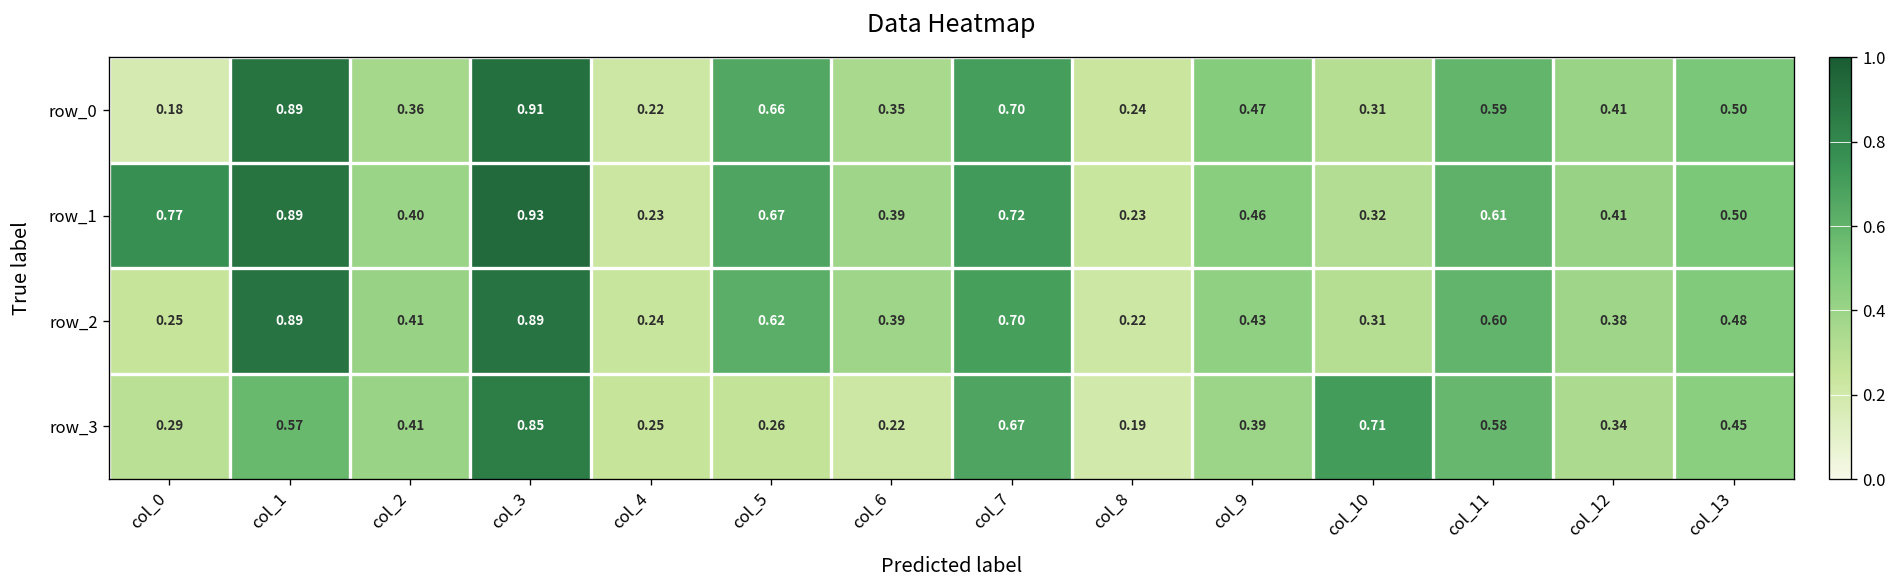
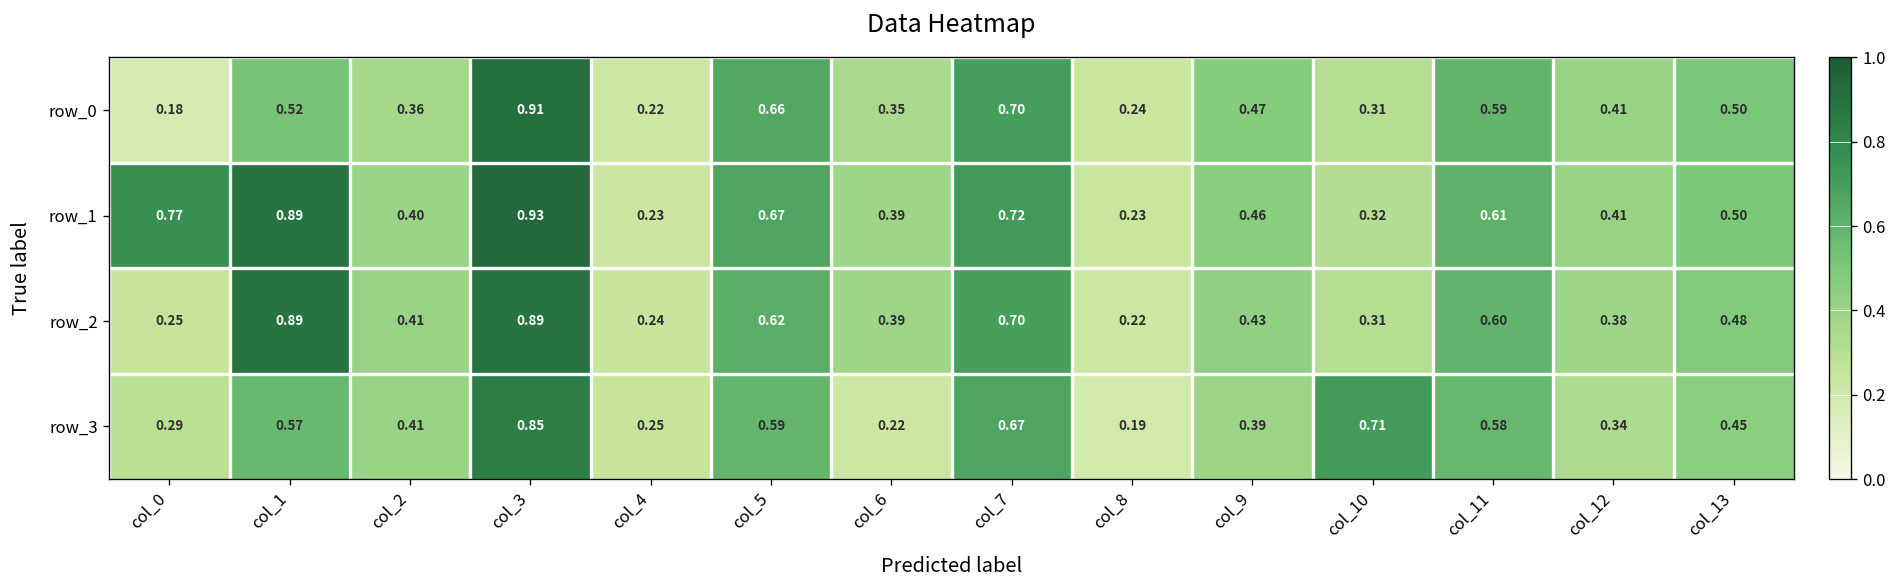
  {
    "row_0": {
      "col_0": 0.18,
-     "col_1": 0.89,
+     "col_1": 0.52,
      "col_2": 0.36,
      "col_3": 0.91,
      "col_4": 0.22,
      "col_5": 0.66,
      "col_6": 0.35,
      "col_7": 0.70,
      "col_8": 0.24,
      "col_9": 0.47,
      "col_10": 0.31,
      "col_11": 0.59,
      "col_12": 0.41,
      "col_13": 0.50
    },
    "row_1": {
      "col_0": 0.77,
      "col_1": 0.89,
      "col_2": 0.40,
      "col_3": 0.93,
      "col_4": 0.23,
      "col_5": 0.67,
      "col_6": 0.39,
      "col_7": 0.72,
      "col_8": 0.23,
      "col_9": 0.46,
      "col_10": 0.32,
      "col_11": 0.61,
      "col_12": 0.41,
      "col_13": 0.50
    },
    "row_2": {
      "col_0": 0.25,
      "col_1": 0.89,
      "col_2": 0.41,
      "col_3": 0.89,
      "col_4": 0.24,
      "col_5": 0.62,
      "col_6": 0.39,
      "col_7": 0.70,
      "col_8": 0.22,
      "col_9": 0.43,
      "col_10": 0.31,
      "col_11": 0.60,
      "col_12": 0.38,
      "col_13": 0.48
    },
    "row_3": {
      "col_0": 0.29,
      "col_1": 0.57,
      "col_2": 0.41,
      "col_3": 0.85,
      "col_4": 0.25,
-     "col_5": 0.26,
+     "col_5": 0.59,
      "col_6": 0.22,
      "col_7": 0.67,
      "col_8": 0.19,
      "col_9": 0.39,
      "col_10": 0.71,
      "col_11": 0.58,
      "col_12": 0.34,
      "col_13": 0.45
    }
  }
